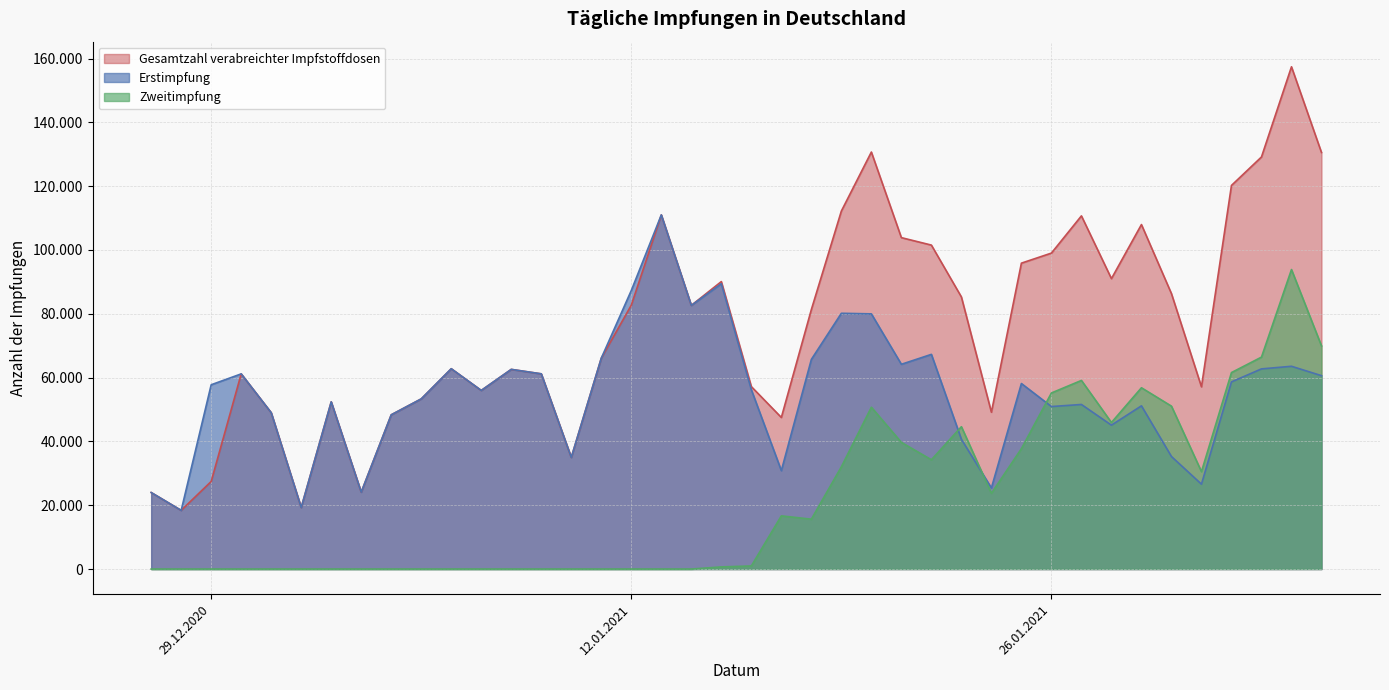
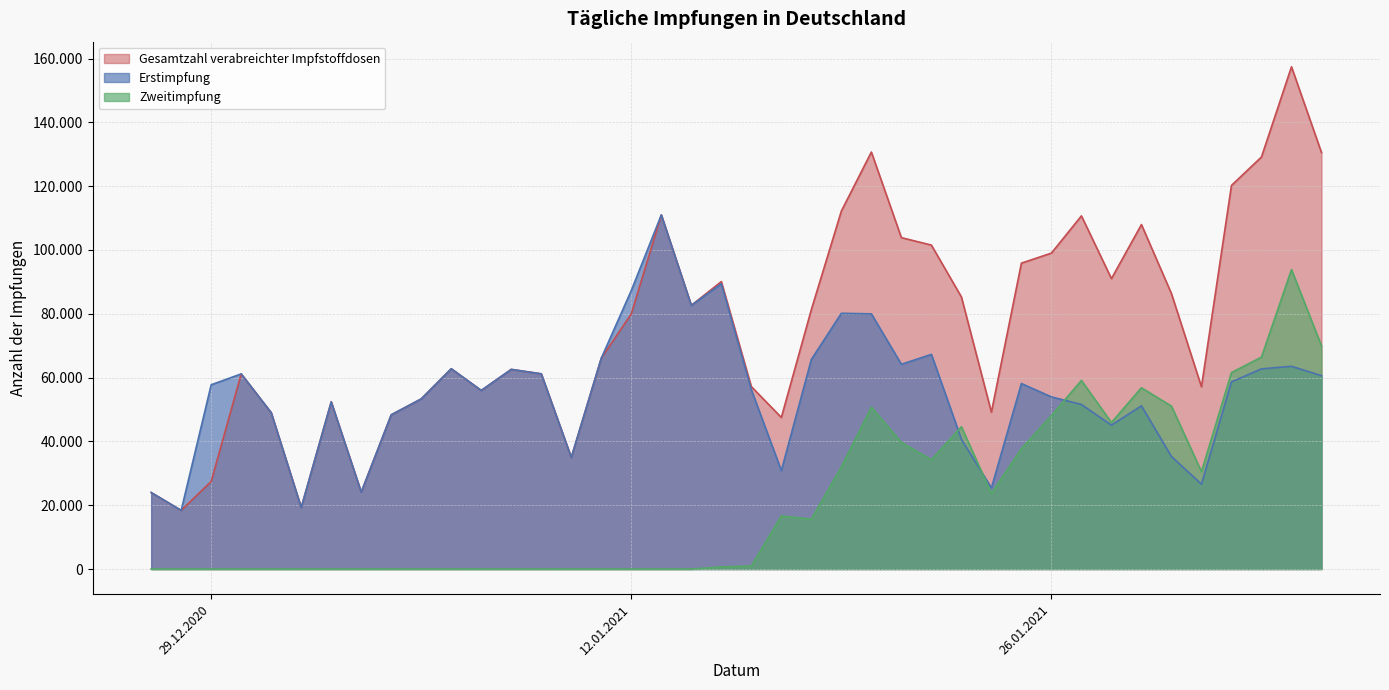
  {
    "Gesamtzahl verabreichter Impfstoffdosen": {
      "29.12.2020": 27,
-     "12.01.2021": 83,
+     "12.01.2021": 80,
      "26.01.2021": 99
    },
    "Erstimpfung": {
      "29.12.2020": 58,
      "12.01.2021": 87,
-     "26.01.2021": 51
+     "26.01.2021": 54
    },
    "Zweitimpfung": {
      "29.12.2020": 0,
      "12.01.2021": 0,
-     "26.01.2021": 55
+     "26.01.2021": 48
    }
  }
